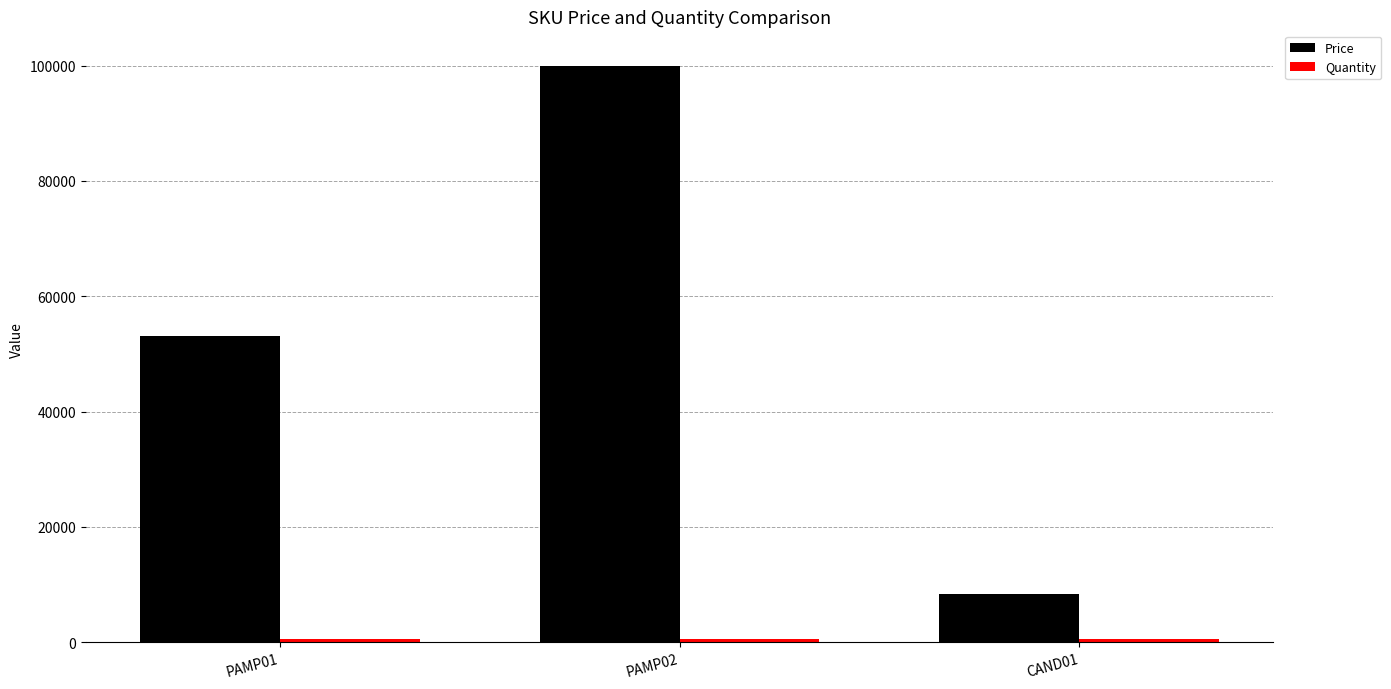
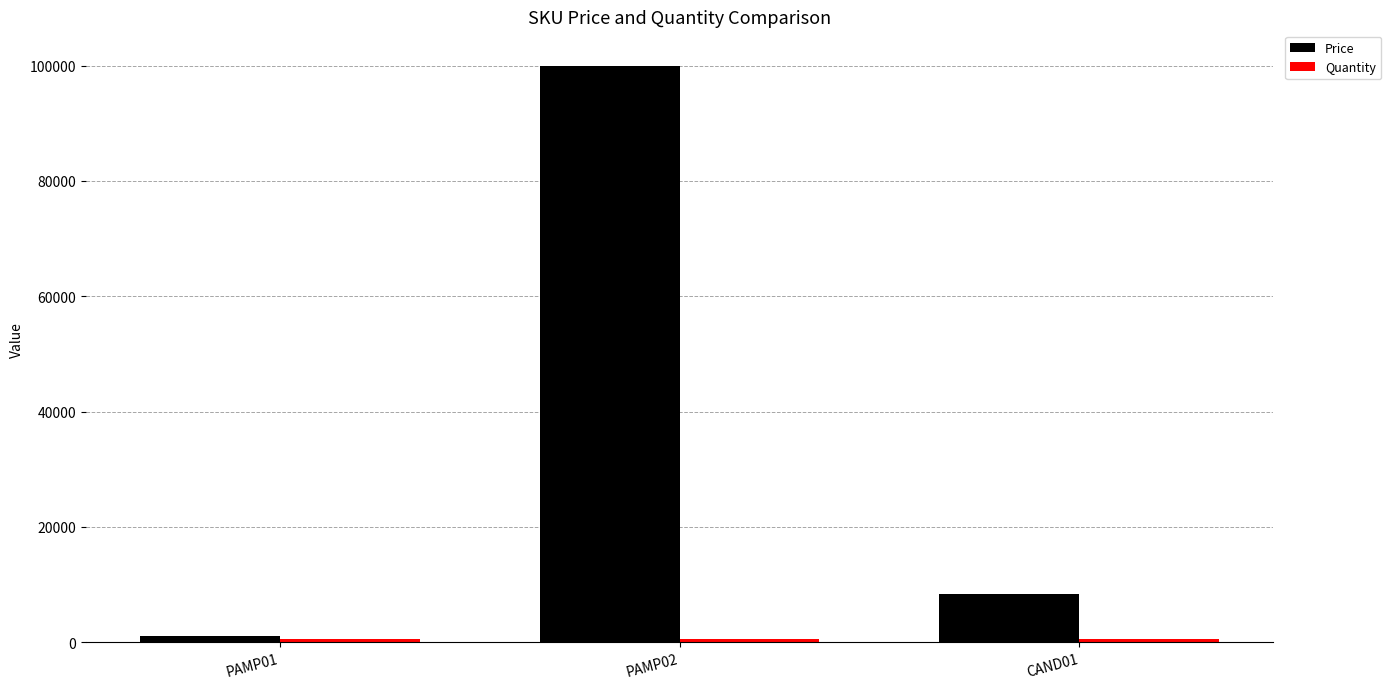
  {
    "Price": {
-     "PAMP01": 53000,
+     "PAMP01": 1000,
      "PAMP02": 100000,
      "CAND01": 8000
    },
    "Quantity": {
      "PAMP01": 1000,
      "PAMP02": 1000,
      "CAND01": 1000
    }
  }
